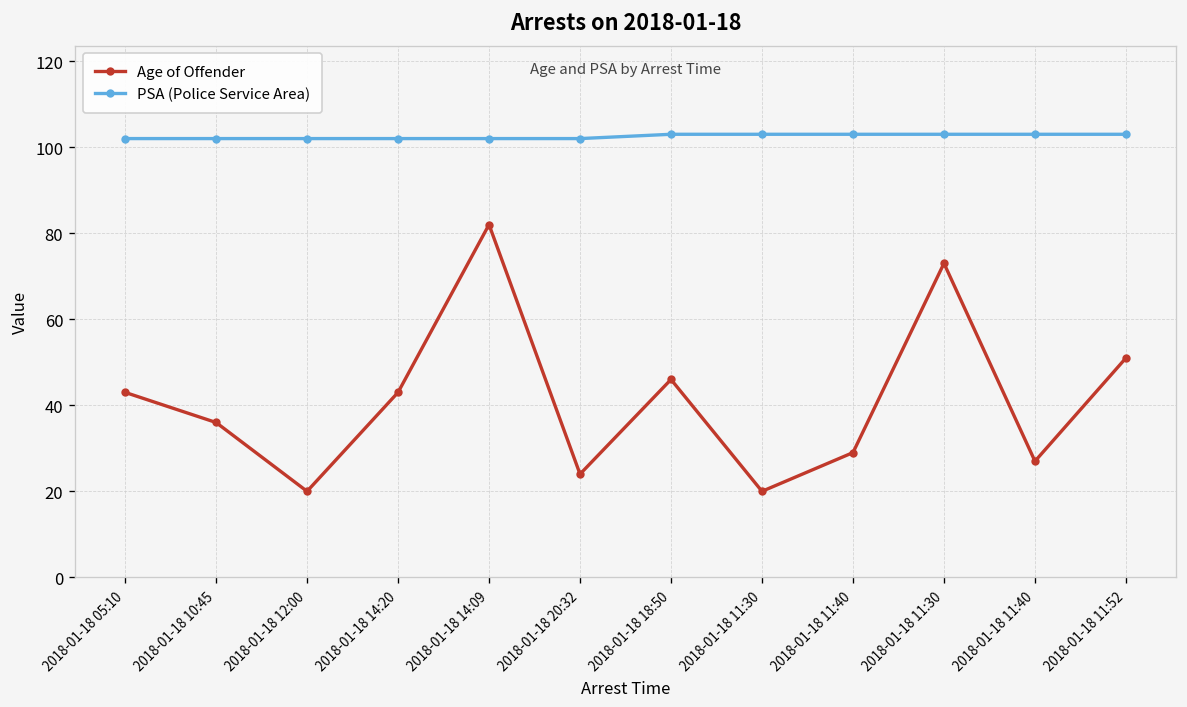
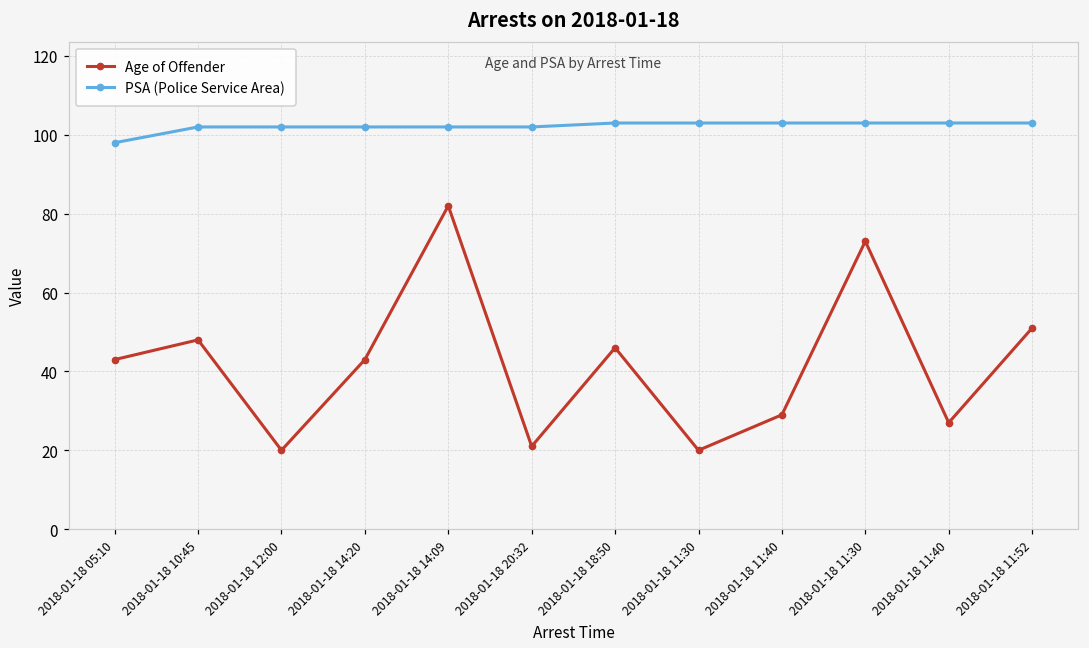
  {
    "Age of Offender": {
      "2018-01-18 05:10": 43,
-     "2018-01-18 10:45": 36,
+     "2018-01-18 10:45": 48,
      "2018-01-18 12:00": 20,
      "2018-01-18 14:20": 43,
      "2018-01-18 14:09": 82,
-     "2018-01-18 20:32": 24,
+     "2018-01-18 20:32": 21,
      "2018-01-18 18:50": 46,
      "2018-01-18 11:52": 51
    },
    "PSA (Police Service Area)": {
-     "2018-01-18 05:10": 102,
+     "2018-01-18 05:10": 98,
      "2018-01-18 10:45": 102,
      "2018-01-18 12:00": 102,
      "2018-01-18 14:20": 102,
      "2018-01-18 14:09": 102,
      "2018-01-18 20:32": 102,
      "2018-01-18 18:50": 103,
      "2018-01-18 11:52": 103
    }
  }
